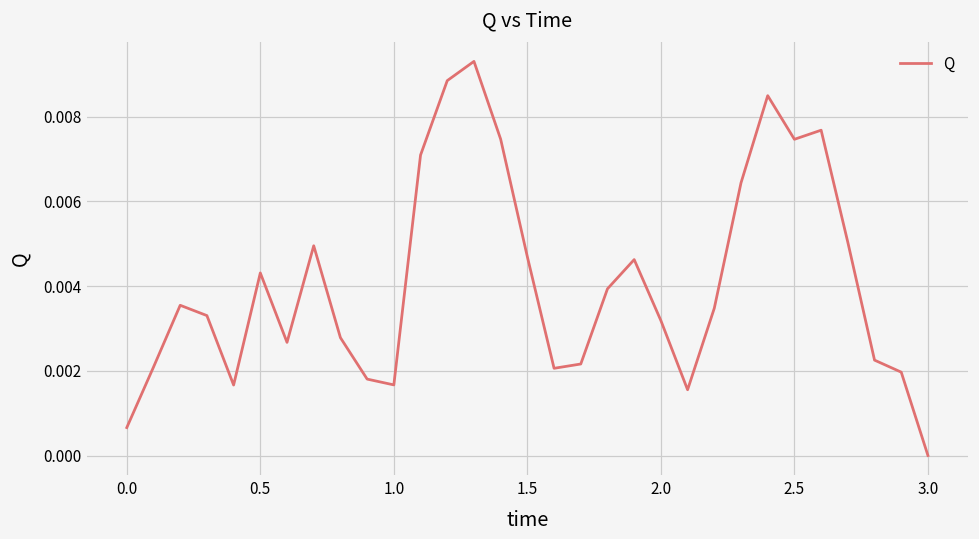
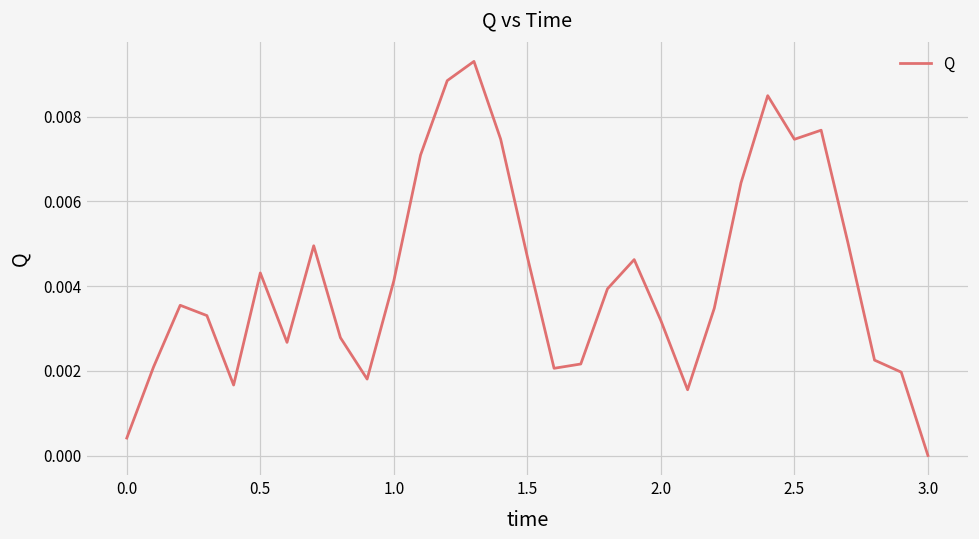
  {
-   "0.0": 0.0007,
+   "0.0": 0.0004,
    "0.5": 0.0043,
-   "1.0": 0.0017,
+   "1.0": 0.0041,
    "1.5": 0.0047,
    "2.0": 0.0032,
    "2.5": 0.0075,
    "3.0": 0.0000
  }
